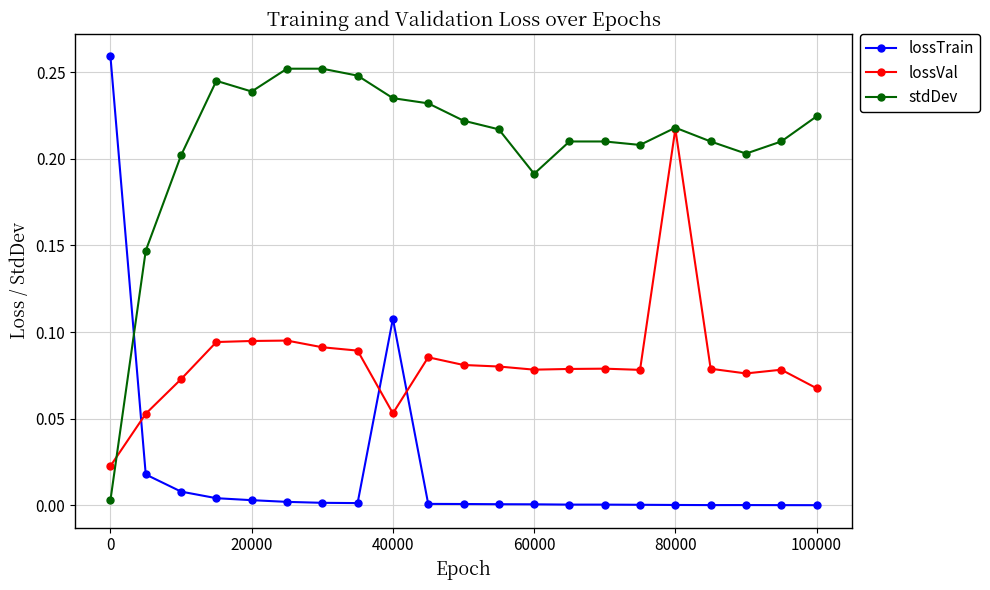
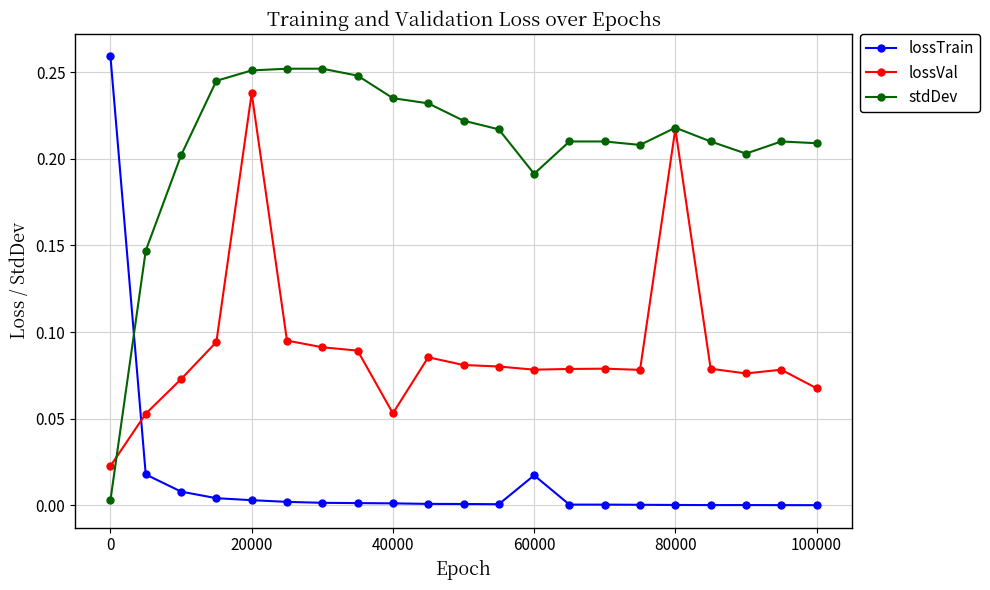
  {
    "lossTrain": {
      "0": 0.259,
      "20000": 0.003,
-     "40000": 0.108,
-     "60000": 0.001,
+     "40000": 0.001,
+     "60000": 0.017,
      "80000": 0.000,
      "100000": 0.000
    },
    "lossVal": {
      "0": 0.023,
-     "20000": 0.095,
+     "20000": 0.238,
      "40000": 0.053,
      "60000": 0.078,
      "100000": 0.068
    },
    "stdDev": {
      "0": 0.003,
-     "20000": 0.239,
+     "20000": 0.251,
      "40000": 0.235,
      "60000": 0.191,
-     "100000": 0.224
+     "100000": 0.209
    }
  }
